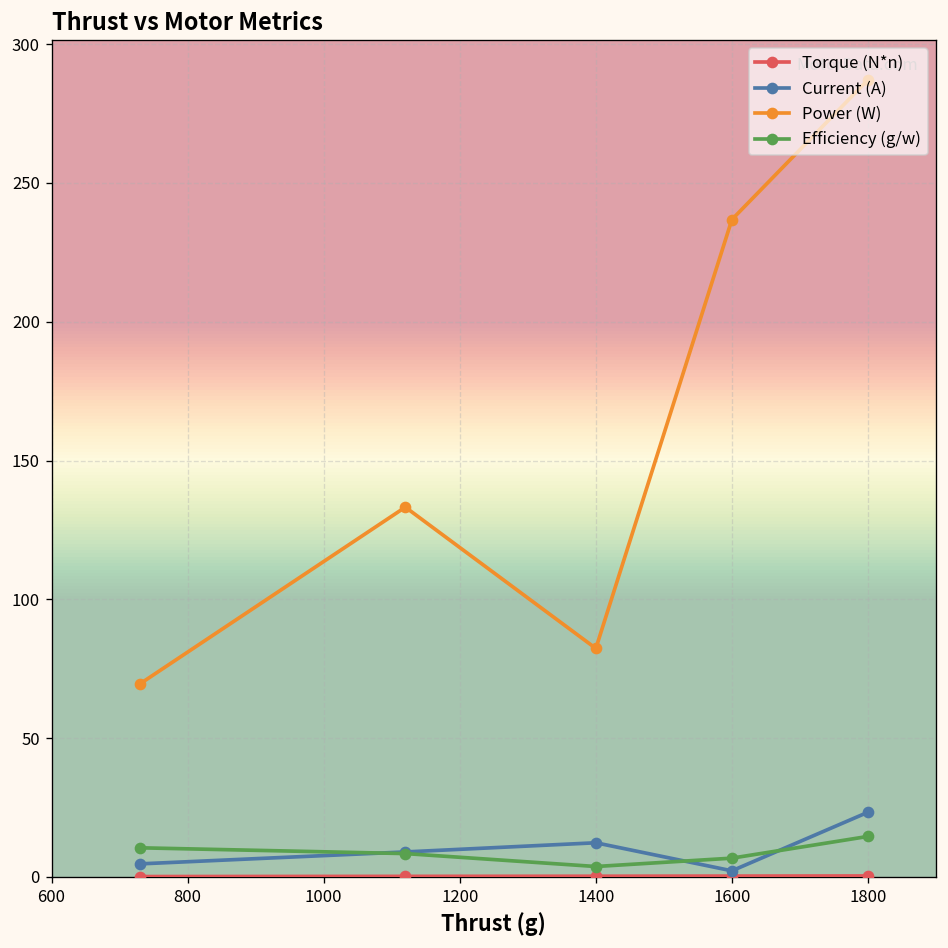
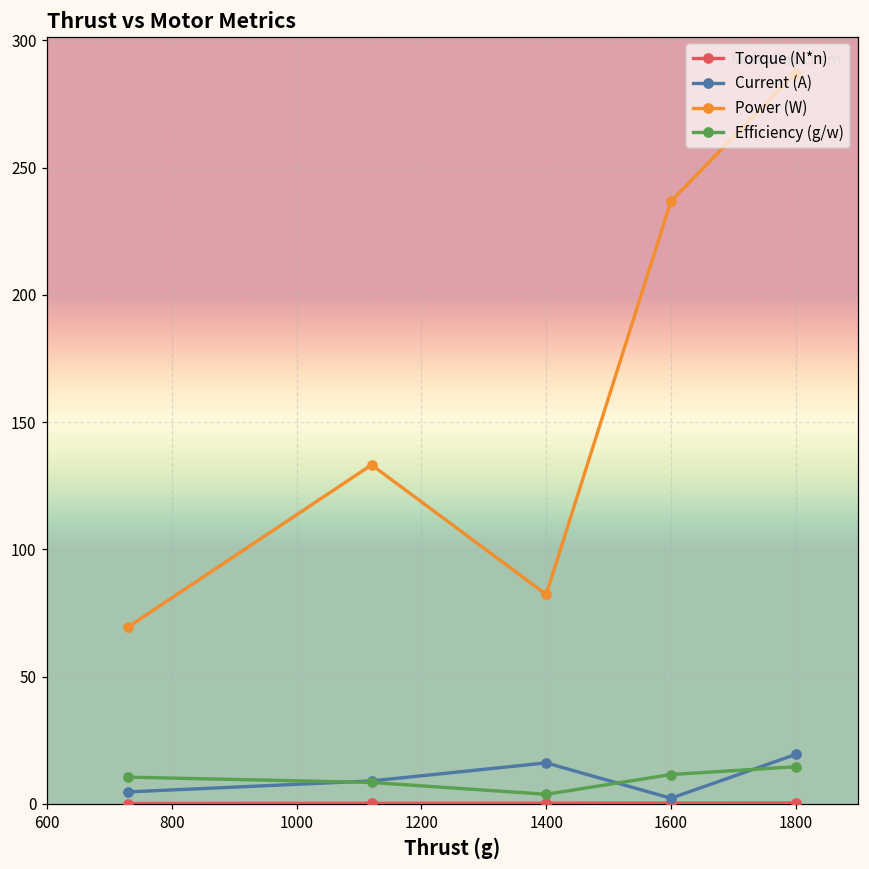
  {
    "Torque (N*n)": {
      "1400": 0,
      "1600": 0,
      "1800": 0
    },
    "Current (A)": {
-     "1400": 12,
+     "1400": 16,
      "1600": 2,
-     "1800": 23
+     "1800": 19
    },
    "Power (W)": {
      "1400": 82,
      "1600": 237
    },
    "Efficiency (g/w)": {
      "1400": 4,
-     "1600": 7,
+     "1600": 12,
      "1800": 15
    }
  }
